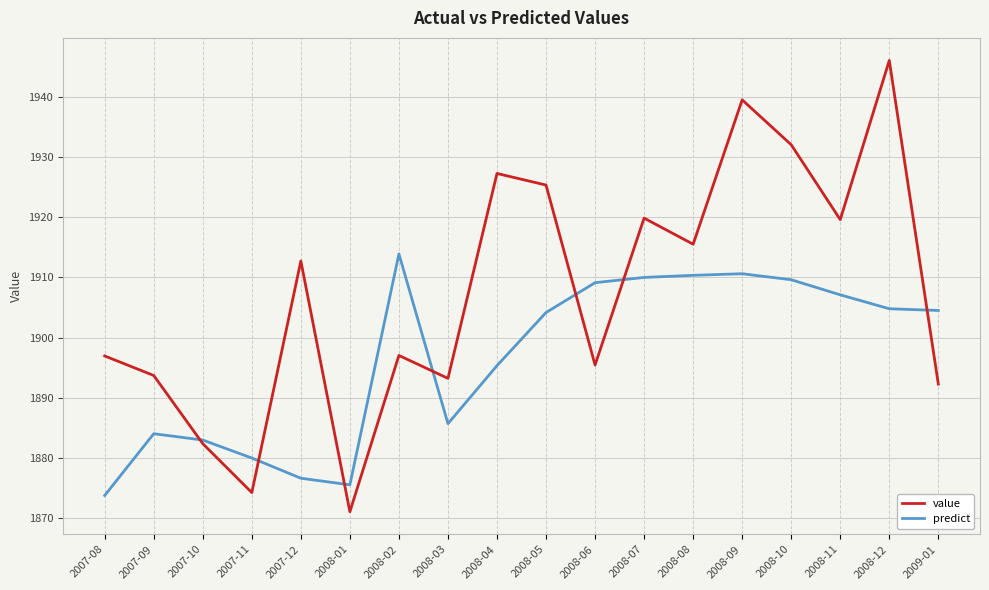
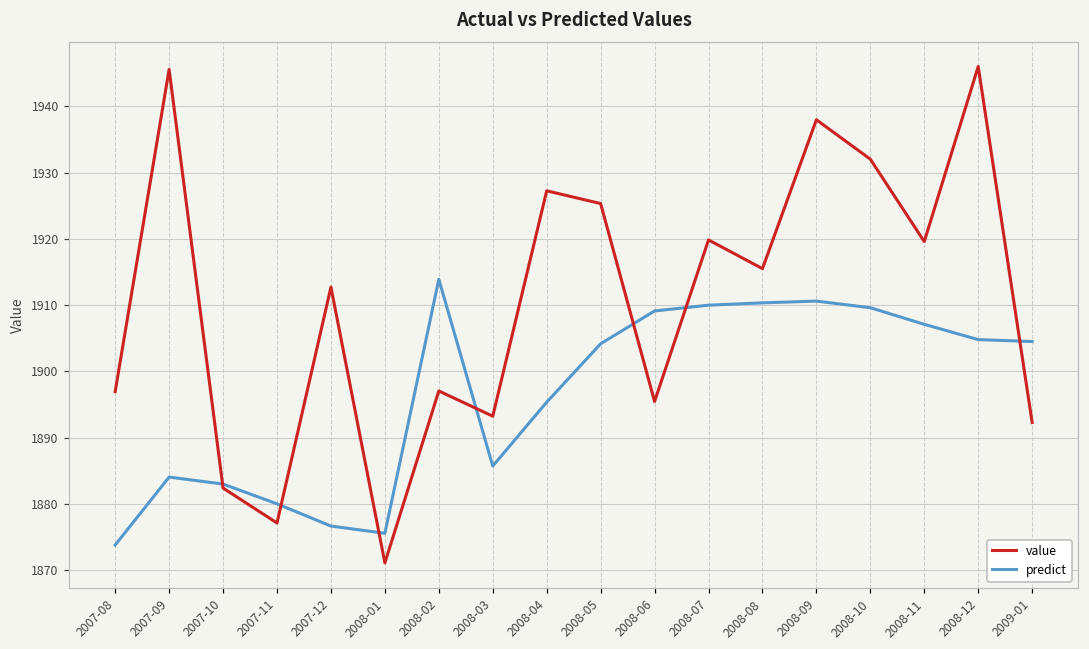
  {
    "value": {
      "2007-08": 1897,
-     "2007-09": 1894,
+     "2007-09": 1946,
      "2007-10": 1882,
-     "2007-11": 1874,
+     "2007-11": 1877,
      "2007-12": 1913,
      "2008-01": 1871,
      "2008-02": 1897,
      "2008-03": 1893,
      "2008-04": 1927,
      "2008-05": 1925,
      "2008-06": 1895,
      "2008-07": 1920,
      "2008-08": 1915,
-     "2008-09": 1939,
+     "2008-09": 1938,
      "2008-10": 1932,
      "2008-11": 1920,
      "2008-12": 1946,
      "2009-01": 1892
    },
    "predict": {
      "2007-08": 1874,
      "2007-09": 1884,
      "2007-10": 1883,
      "2007-11": 1880,
      "2007-12": 1877,
      "2008-01": 1876,
      "2008-02": 1914,
      "2008-03": 1886,
      "2008-04": 1895,
      "2008-05": 1904,
      "2008-06": 1909,
      "2008-07": 1910,
      "2008-08": 1910,
      "2008-09": 1911,
      "2008-10": 1910,
      "2008-11": 1907,
      "2008-12": 1905,
      "2009-01": 1904
    }
  }
